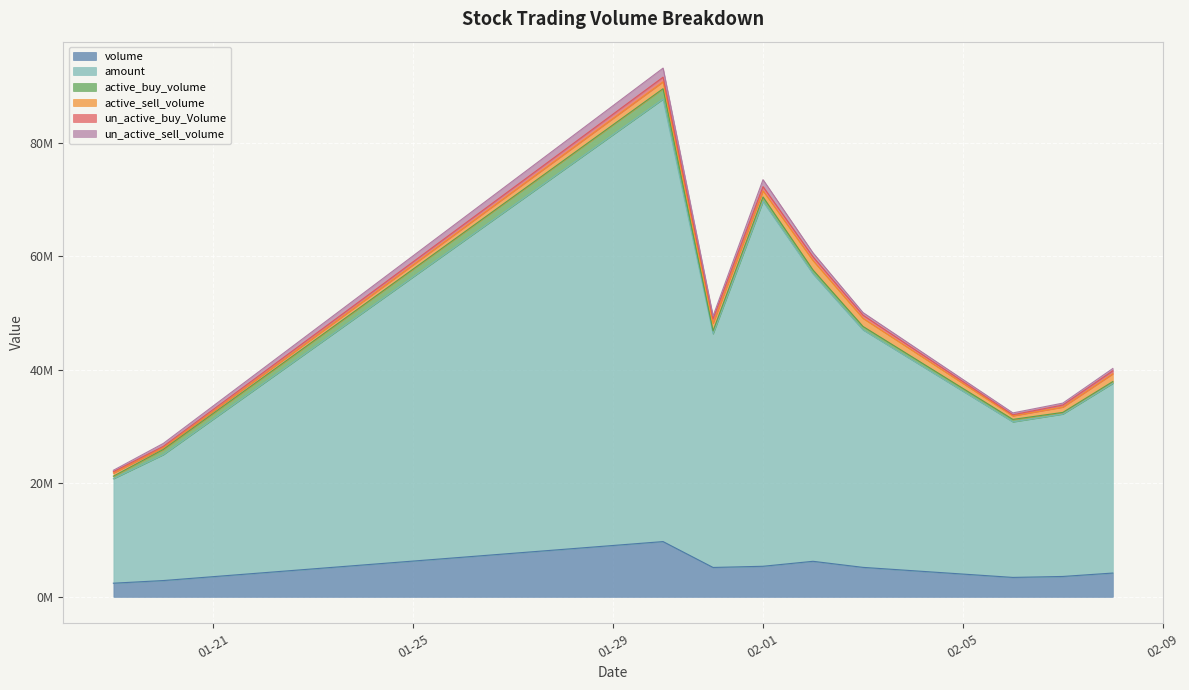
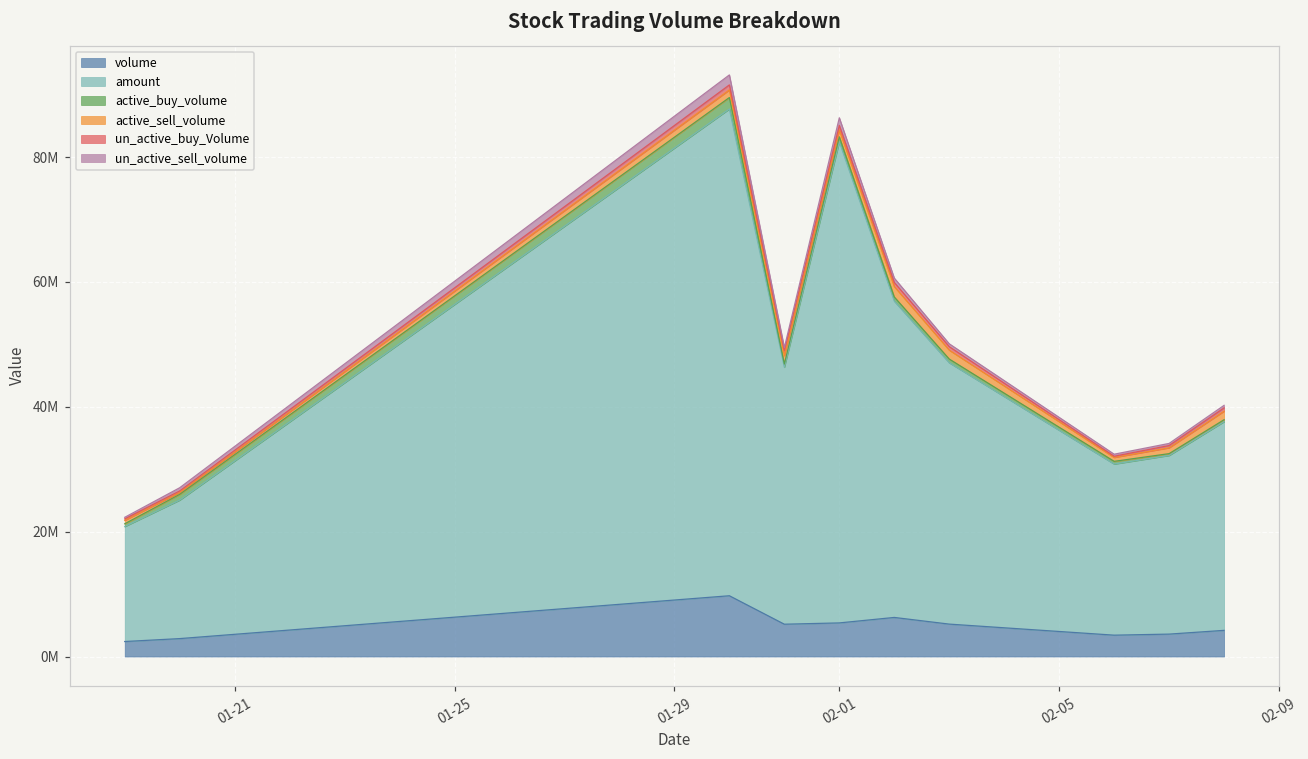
  {
    "volume": {
      "02-01": 5000000
    },
    "amount": {
-     "02-01": 64000000
+     "02-01": 77000000
    },
    "active_buy_volume": {
      "02-01": 1000000
    },
    "active_sell_volume": {
      "02-01": 1000000
    },
    "un_active_buy_Volume": {
      "02-01": 1000000
    },
    "un_active_sell_volume": {
      "02-01": 1000000
    }
  }
